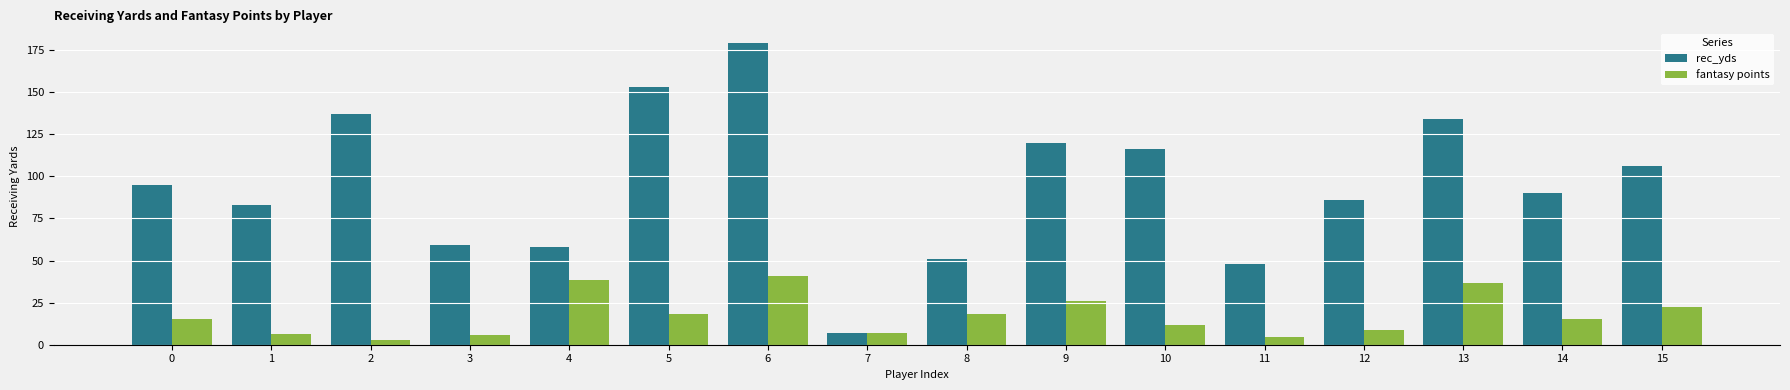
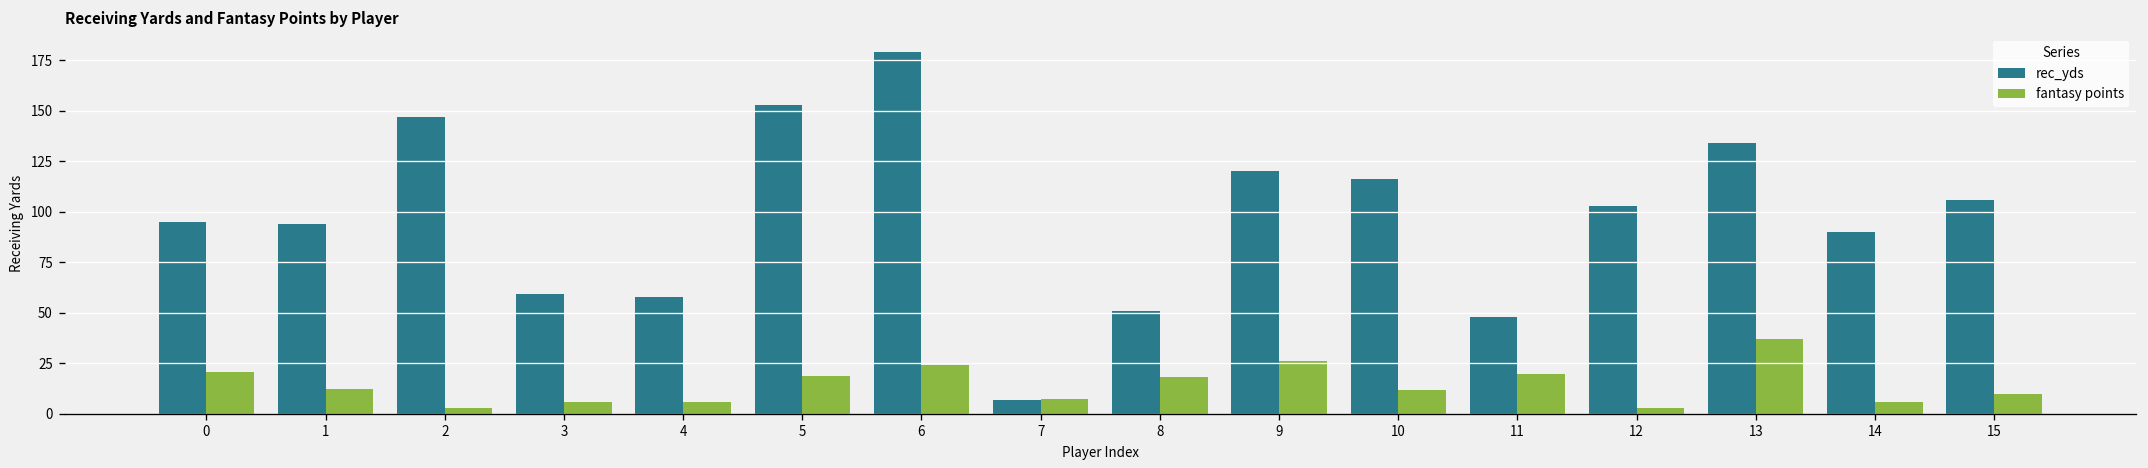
  {
    "rec_yds": {
      "0": 95,
-     "1": 83,
-     "2": 137,
+     "1": 94,
+     "2": 147,
      "3": 59,
      "4": 58,
      "5": 153,
      "6": 179,
      "7": 7,
      "8": 51,
      "9": 120,
      "10": 116,
      "11": 48,
-     "12": 86,
+     "12": 103,
      "13": 134,
      "14": 90,
      "15": 106
    },
    "fantasy points": {
-     "0": 15,
-     "1": 7,
+     "0": 21,
+     "1": 12,
      "2": 3,
      "3": 6,
-     "4": 39,
+     "4": 6,
      "5": 19,
-     "6": 41,
+     "6": 24,
      "7": 7,
      "8": 18,
      "9": 26,
      "10": 12,
-     "11": 5,
-     "12": 9,
+     "11": 20,
+     "12": 3,
      "13": 37,
-     "14": 15,
-     "15": 23
+     "14": 6,
+     "15": 10
    }
  }
